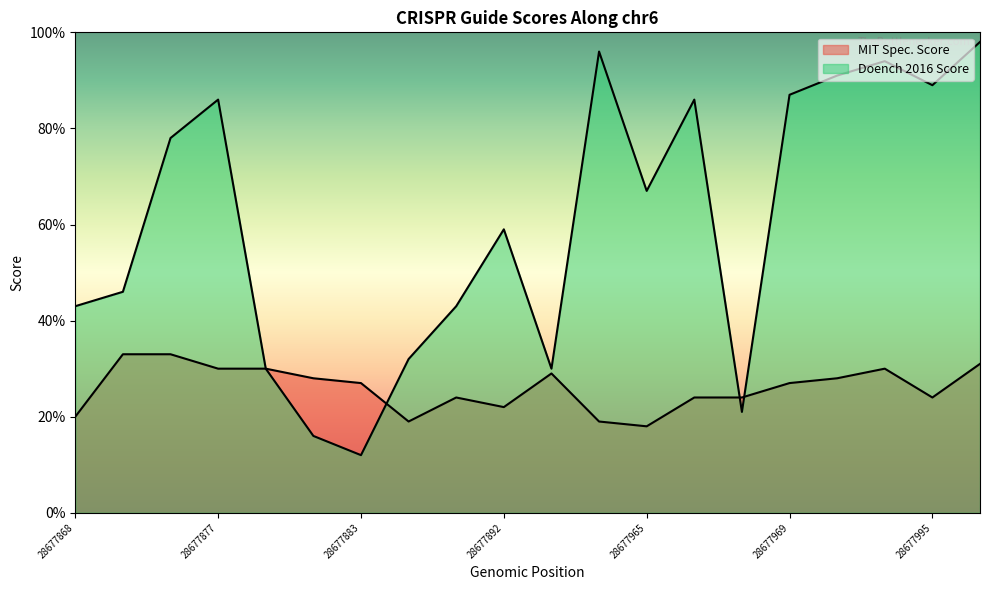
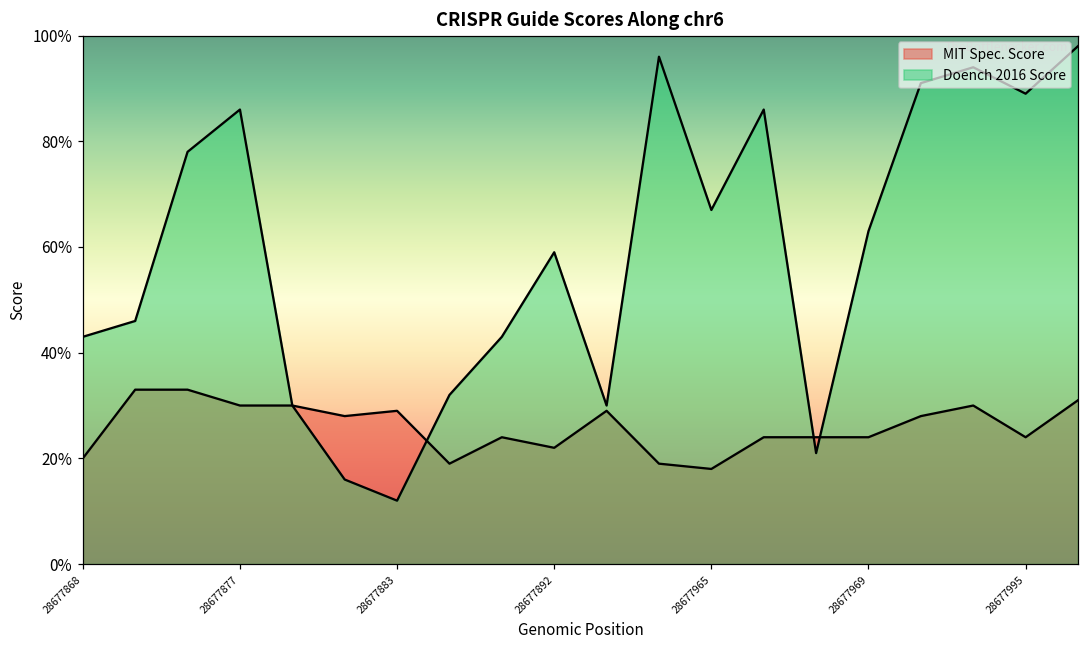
  {
    "MIT Spec. Score": {
      "28677868": "20%",
      "28677877": "30%",
-     "28677883": "27%",
+     "28677883": "29%",
      "28677892": "22%",
      "28677965": "18%",
-     "28677969": "27%",
+     "28677969": "24%",
      "28677995": "24%"
    },
    "Doench 2016 Score": {
      "28677868": "43%",
      "28677877": "86%",
      "28677883": "12%",
      "28677892": "59%",
      "28677965": "67%",
-     "28677969": "87%",
+     "28677969": "63%",
      "28677995": "89%"
    }
  }
